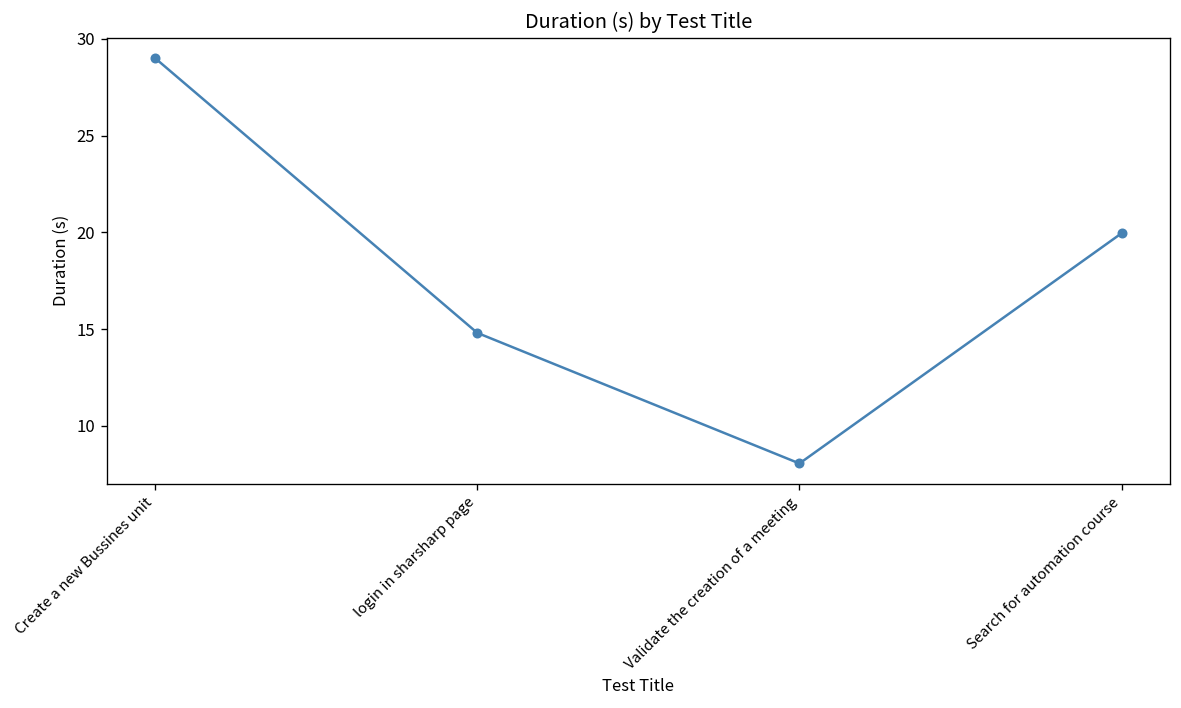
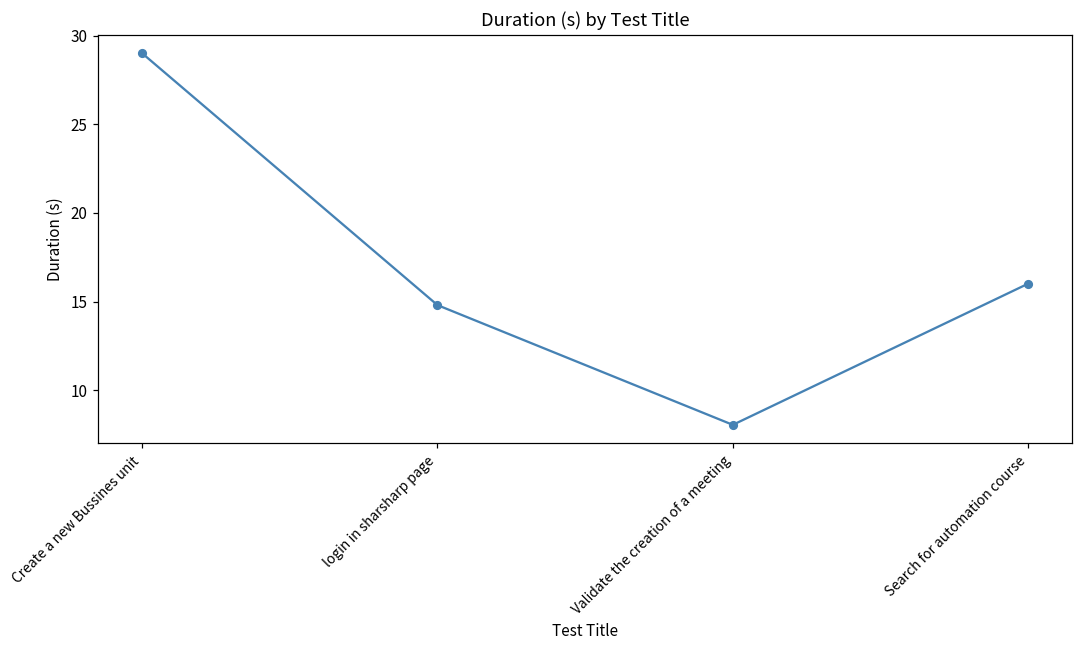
  {
    "Create a new Bussines unit": 29.0,
    "login in sharsharp page": 14.8,
    "Validate the creation of a meeting": 8.1,
-   "Search for automation course": 20.0
+   "Search for automation course": 16.0
  }
